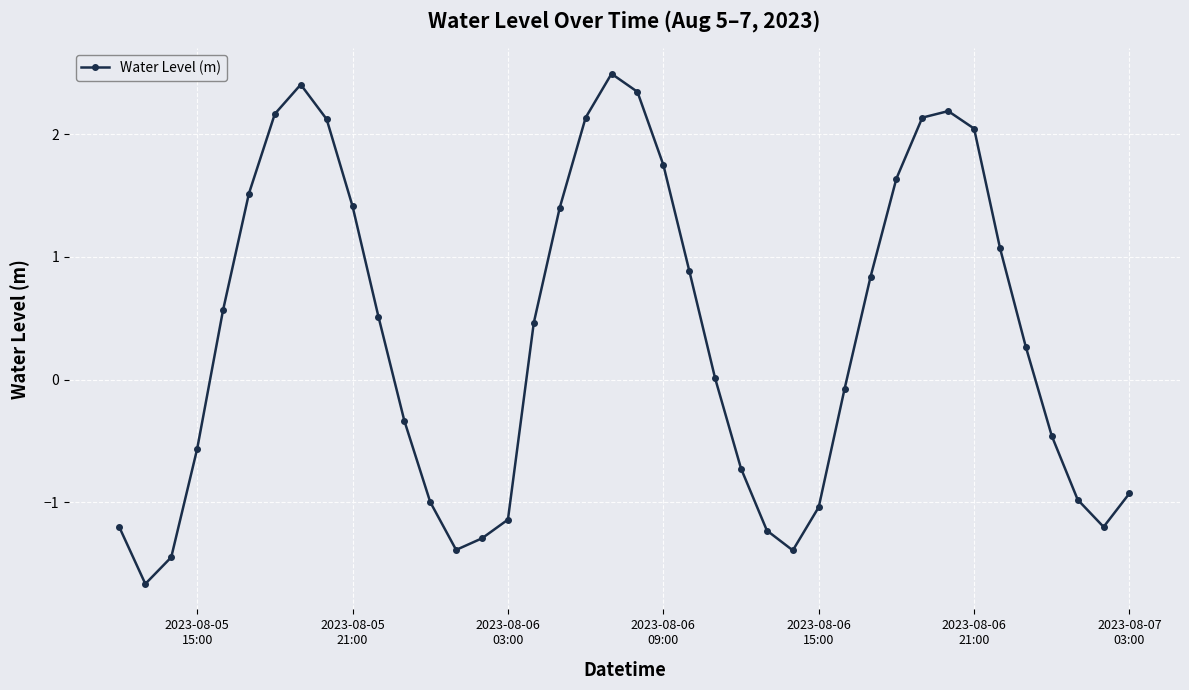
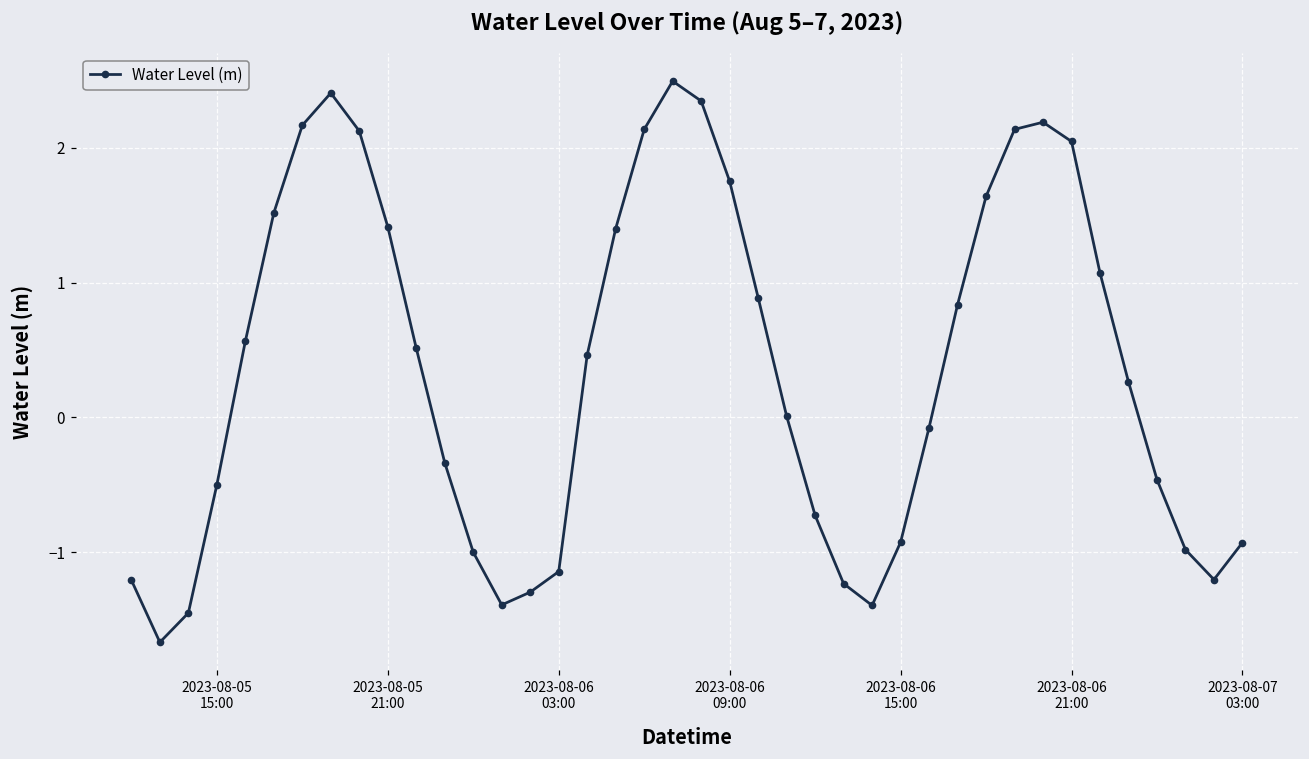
  {
-   "2023-08-05 15:00": -0.57,
+   "2023-08-05 15:00": -0.50,
    "2023-08-05 21:00": 1.41,
    "2023-08-06 03:00": -1.14,
    "2023-08-06 09:00": 1.75,
-   "2023-08-06 15:00": -1.04,
+   "2023-08-06 15:00": -0.92,
    "2023-08-06 21:00": 2.05,
    "2023-08-07 03:00": -0.93
  }
